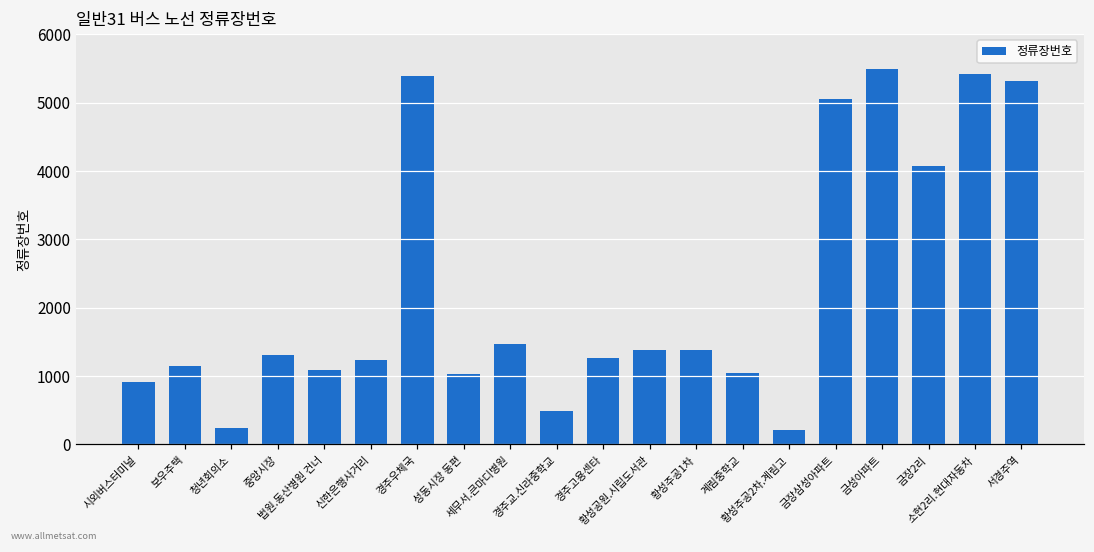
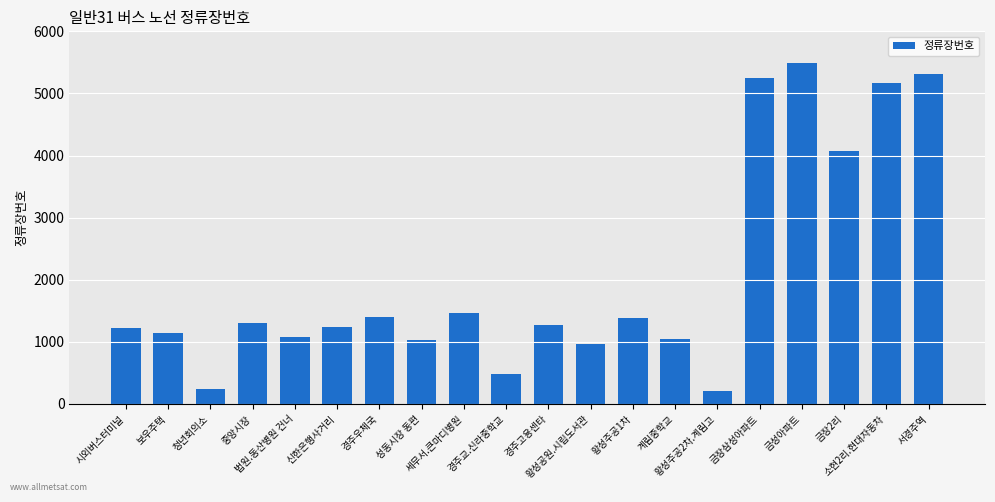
  {
-   "시외버스터미널": 900,
+   "시외버스터미널": 1200,
    "보우주택": 1100,
    "청년회의소": 200,
    "중앙시장": 1300,
    "법원.동산병원 건너": 1100,
    "신한은행사거리": 1200,
-   "경주우체국": 5400,
+   "경주우체국": 1400,
    "성동시장 동편": 1000,
    "세무서.큰마디병원": 1500,
    "경주교.신라중학교": 500,
    "경주고용센타": 1300,
-   "황성공원.시립도서관": 1400,
+   "황성공원.시립도서관": 1000,
    "황성주공1차": 1400,
    "계림중학교": 1000,
    "황성주공2차.계림고": 200,
-   "금장삼성아파트": 5000,
+   "금장삼성아파트": 5200,
    "금성아파트": 5500,
    "금장2리": 4100,
-   "소현2리.현대자동차": 5400,
+   "소현2리.현대자동차": 5200,
    "서경주역": 5300
  }
